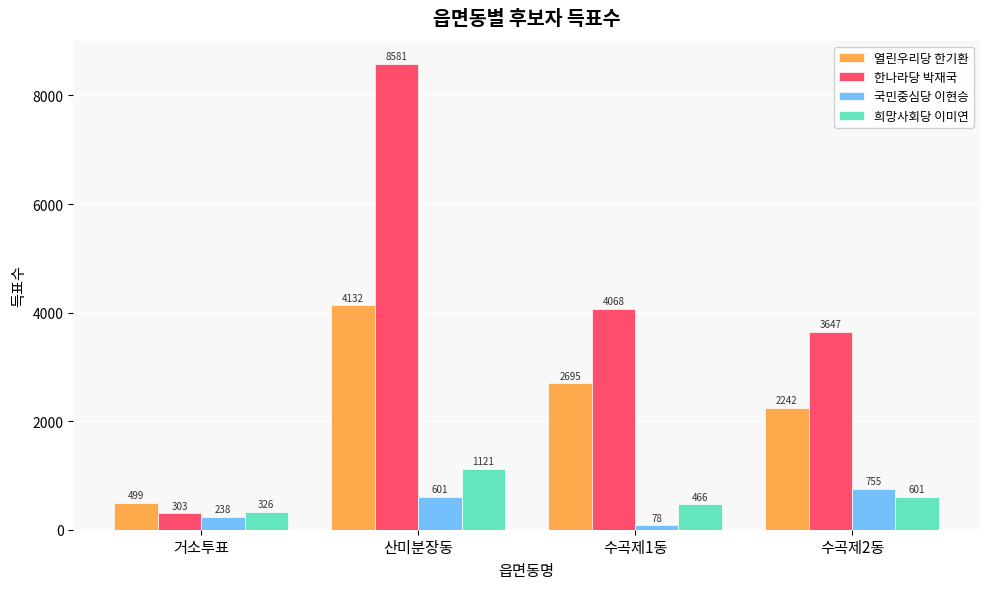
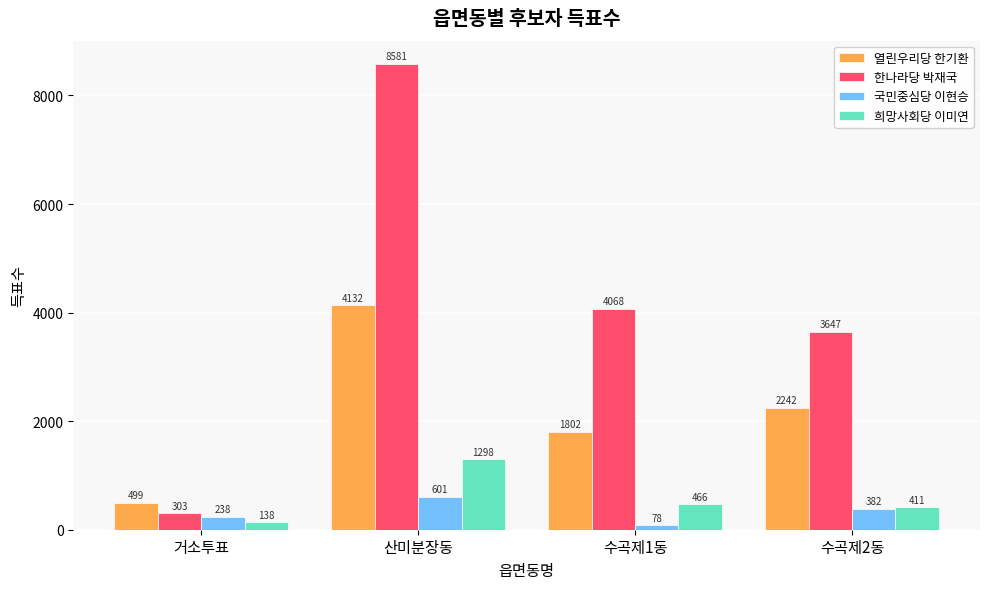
  {
    "열린우리당 한기환": {
      "거소투표": 499,
      "산미분장동": 4132,
-     "수곡제1동": 2695,
+     "수곡제1동": 1802,
      "수곡제2동": 2242
    },
    "한나라당 박재국": {
      "거소투표": 303,
      "산미분장동": 8581,
      "수곡제1동": 4068,
      "수곡제2동": 3647
    },
    "국민중심당 이현승": {
      "거소투표": 238,
      "산미분장동": 601,
      "수곡제1동": 78,
-     "수곡제2동": 755
+     "수곡제2동": 382
    },
    "희망사회당 이미연": {
-     "거소투표": 326,
-     "산미분장동": 1121,
+     "거소투표": 138,
+     "산미분장동": 1298,
      "수곡제1동": 466,
-     "수곡제2동": 601
+     "수곡제2동": 411
    }
  }
